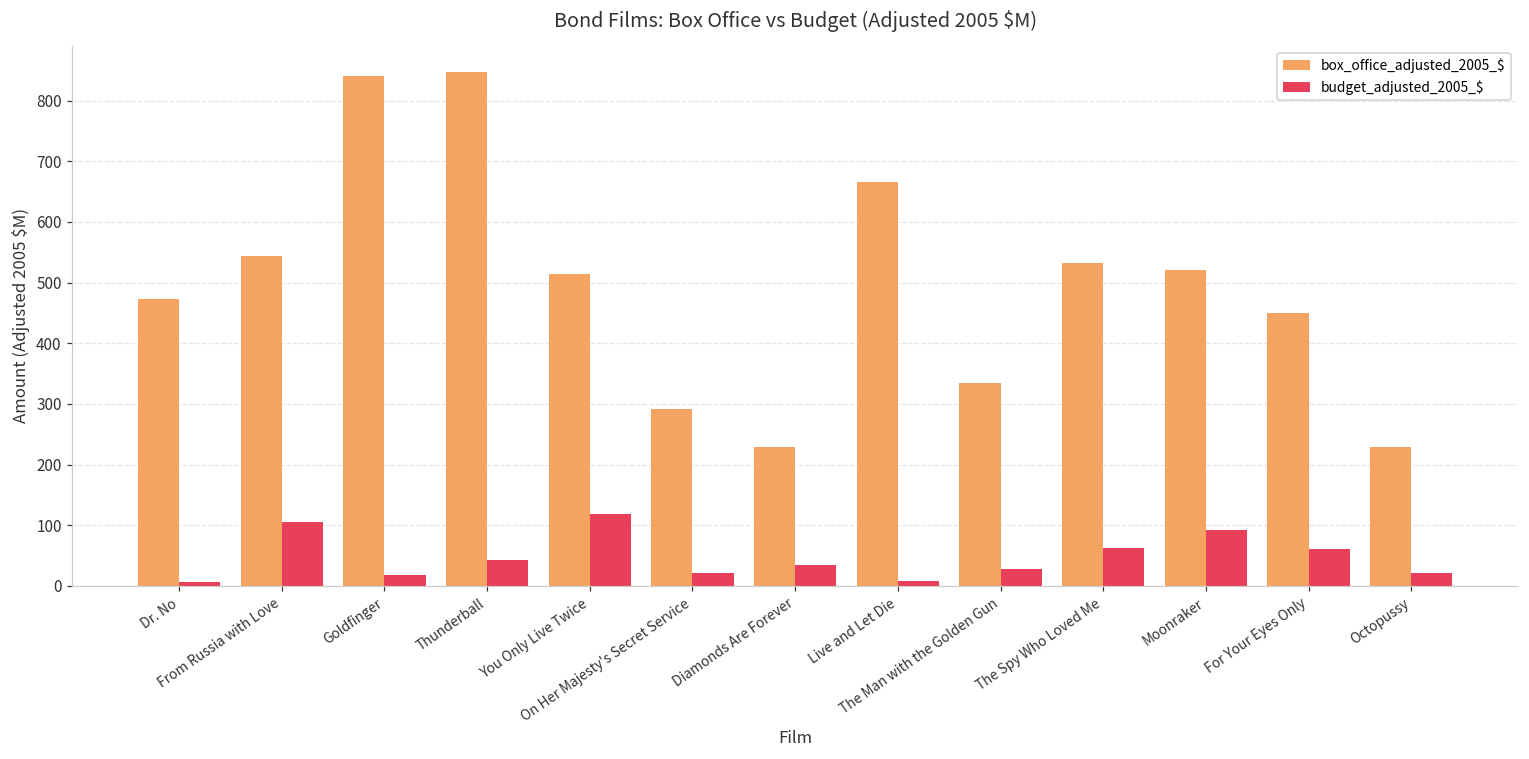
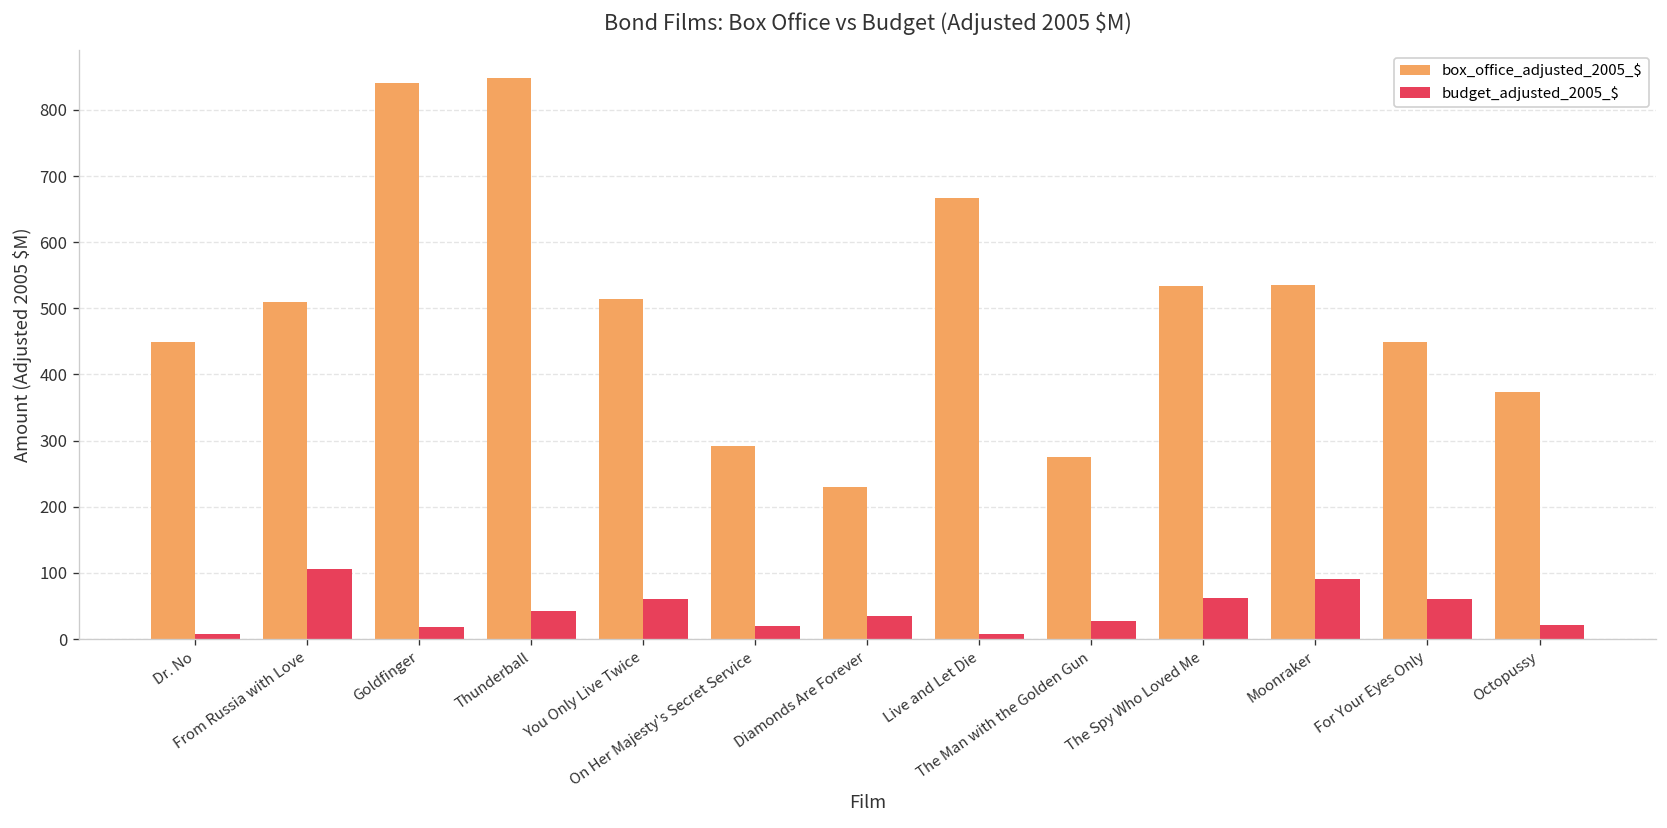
  {
    "box_office_adjusted_2005_$": {
-     "Dr. No": 470,
-     "From Russia with Love": 540,
+     "Dr. No": 450,
+     "From Russia with Love": 510,
      "Goldfinger": 840,
      "Thunderball": 850,
      "You Only Live Twice": 510,
      "On Her Majesty's Secret Service": 290,
      "Diamonds Are Forever": 230,
      "Live and Let Die": 670,
-     "The Man with the Golden Gun": 330,
+     "The Man with the Golden Gun": 280,
      "The Spy Who Loved Me": 530,
-     "Moonraker": 520,
+     "Moonraker": 540,
      "For Your Eyes Only": 450,
-     "Octopussy": 230
+     "Octopussy": 370
    },
    "budget_adjusted_2005_$": {
      "Dr. No": 10,
      "From Russia with Love": 110,
      "Goldfinger": 20,
      "Thunderball": 40,
-     "You Only Live Twice": 120,
+     "You Only Live Twice": 60,
      "On Her Majesty's Secret Service": 20,
      "Diamonds Are Forever": 30,
      "Live and Let Die": 10,
      "The Man with the Golden Gun": 30,
      "The Spy Who Loved Me": 60,
      "Moonraker": 90,
      "For Your Eyes Only": 60,
      "Octopussy": 20
    }
  }
